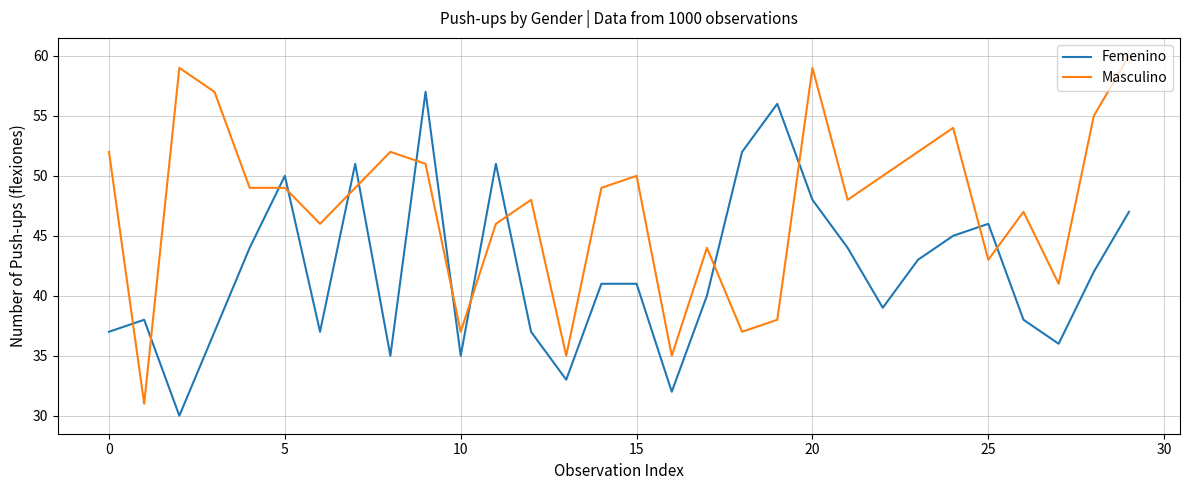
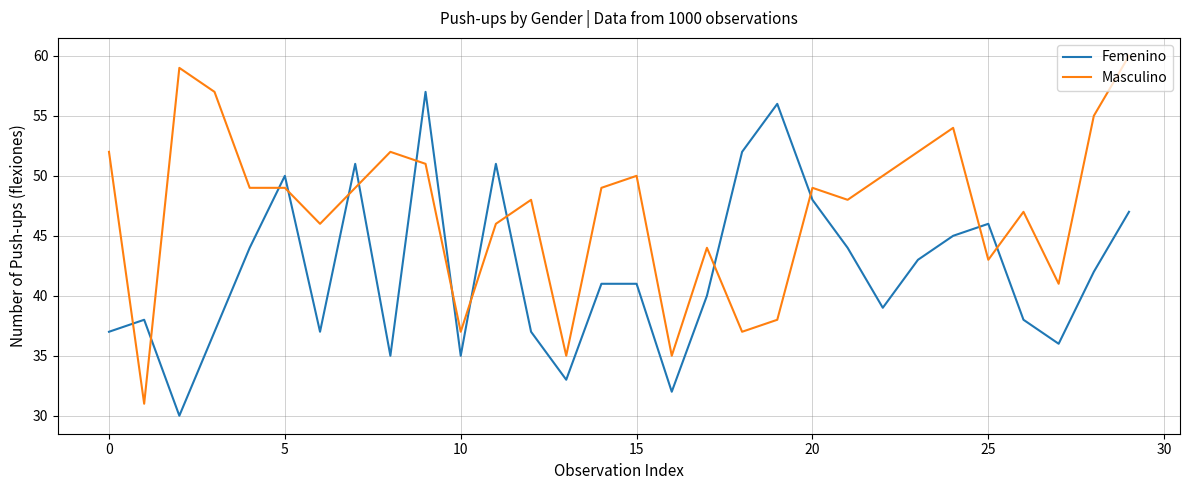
  {
    "Femenino": {
      "0": 37,
      "5": 50,
      "10": 35,
      "15": 41,
      "20": 48,
      "25": 46
    },
    "Masculino": {
      "0": 52,
      "5": 49,
      "10": 37,
      "15": 50,
-     "20": 59,
+     "20": 49,
      "25": 43
    }
  }
